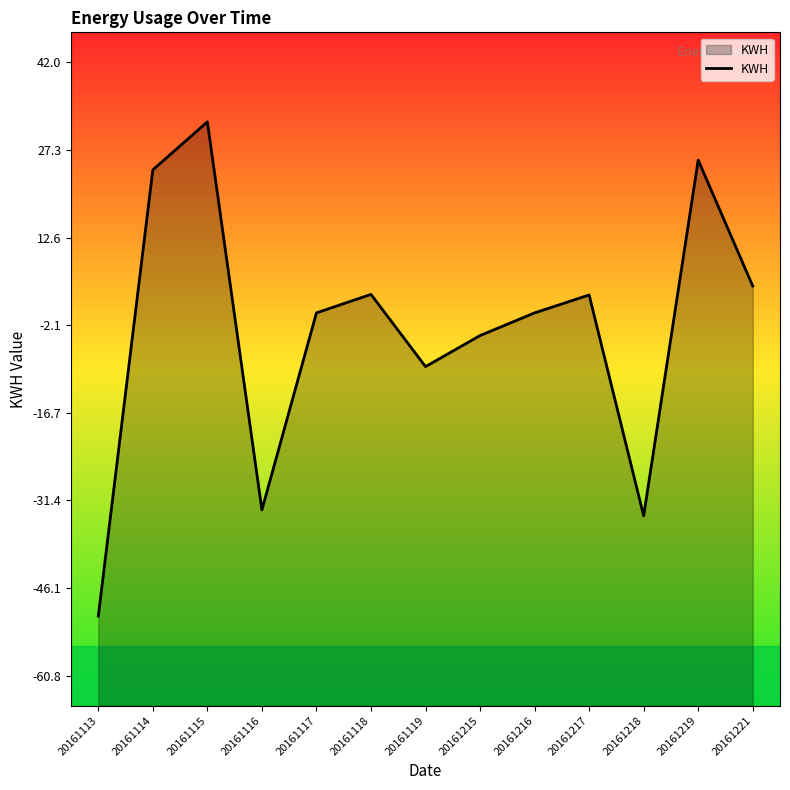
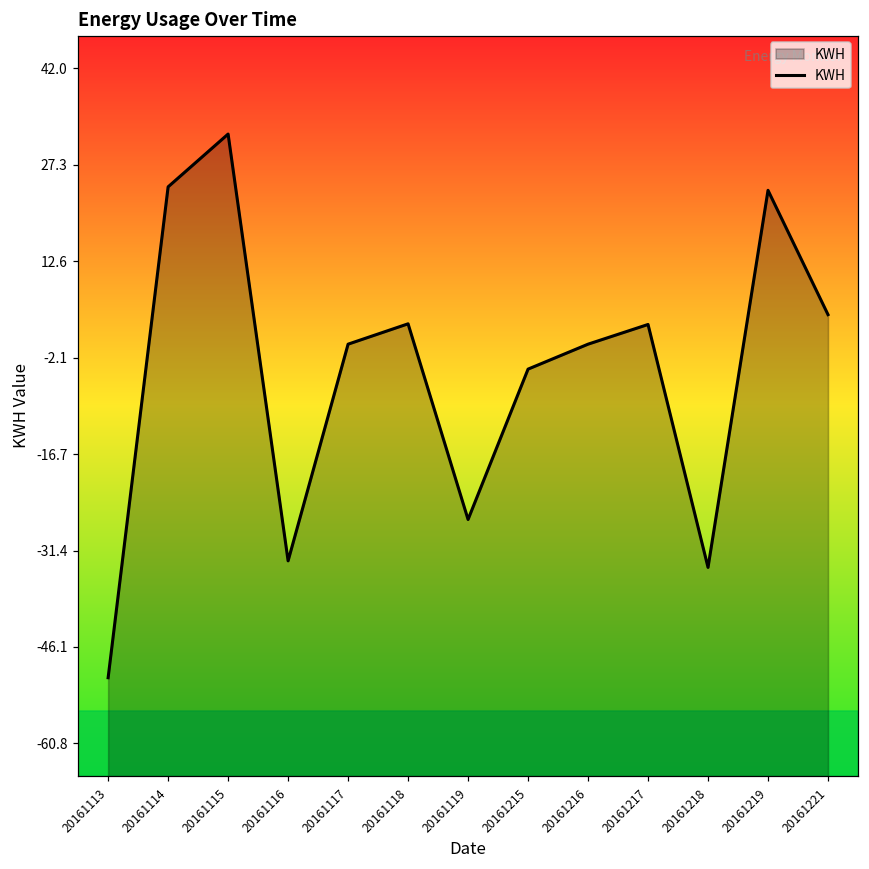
  {
    "20161113": -51,
    "20161114": 24,
    "20161115": 32,
    "20161116": -33,
    "20161117": 0,
    "20161118": 3,
-   "20161119": -9,
+   "20161119": -27,
    "20161215": -4,
    "20161216": 0,
    "20161217": 3,
    "20161218": -34,
-   "20161219": 26,
+   "20161219": 23,
    "20161221": 5
  }
